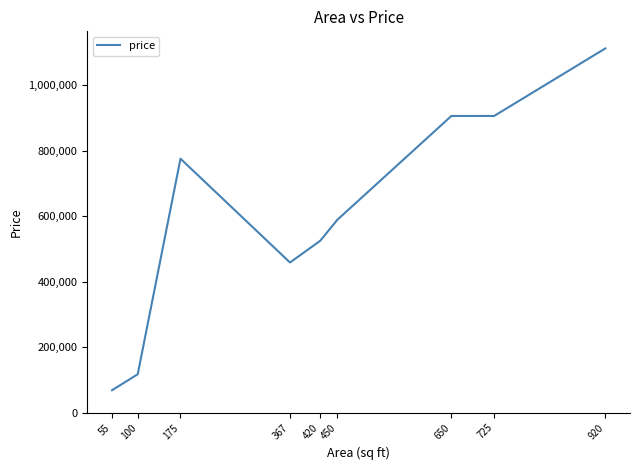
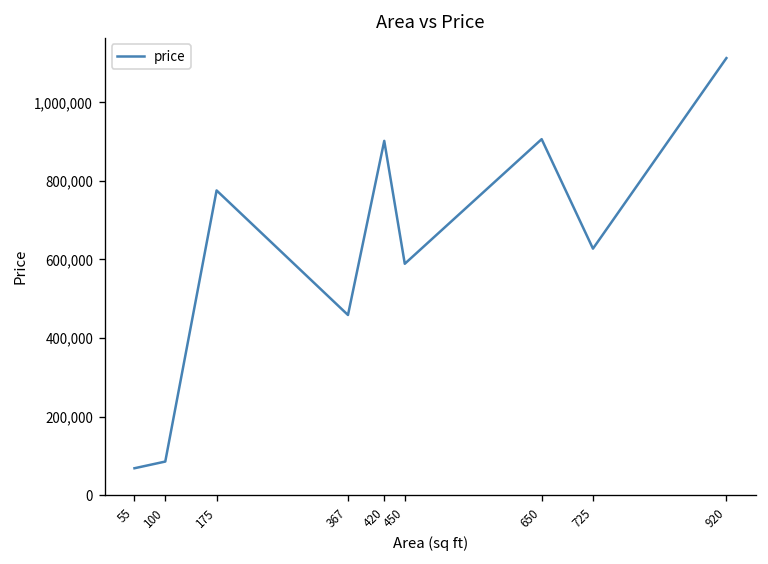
  {
    "55": "70,000",
-   "100": "120,000",
+   "100": "90,000",
    "175": "780,000",
    "367": "460,000",
-   "420": "530,000",
+   "420": "900,000",
    "450": "590,000",
    "650": "910,000",
-   "725": "910,000",
+   "725": "630,000",
    "920": "1,110,000"
  }
